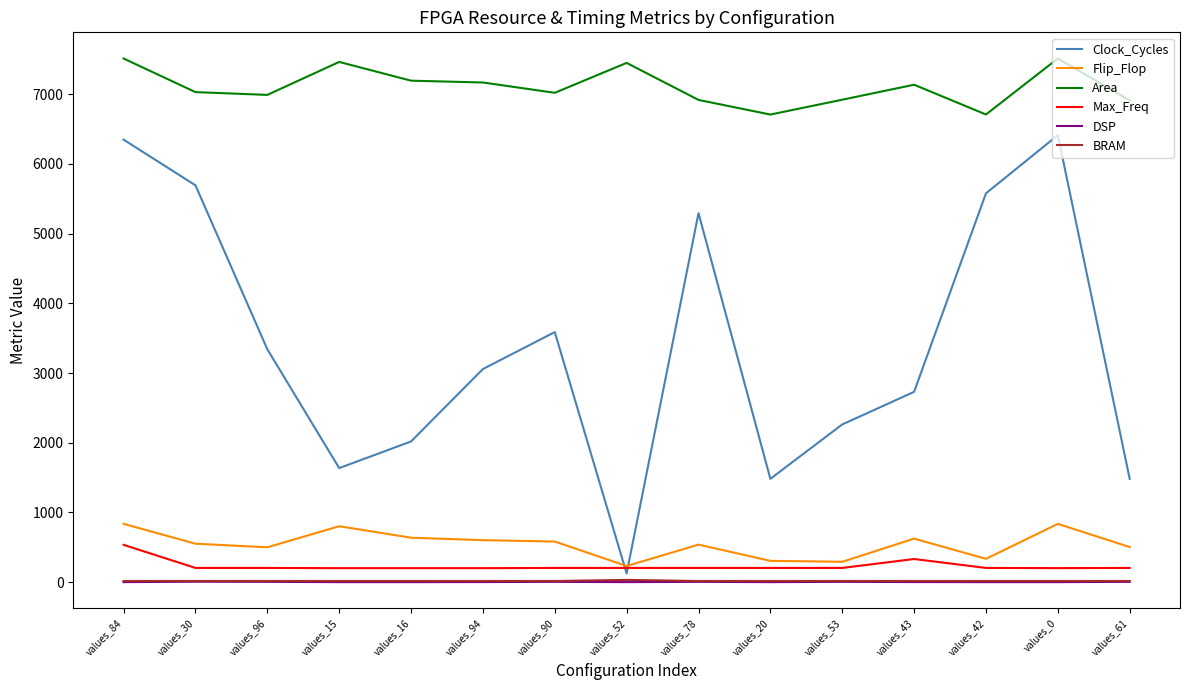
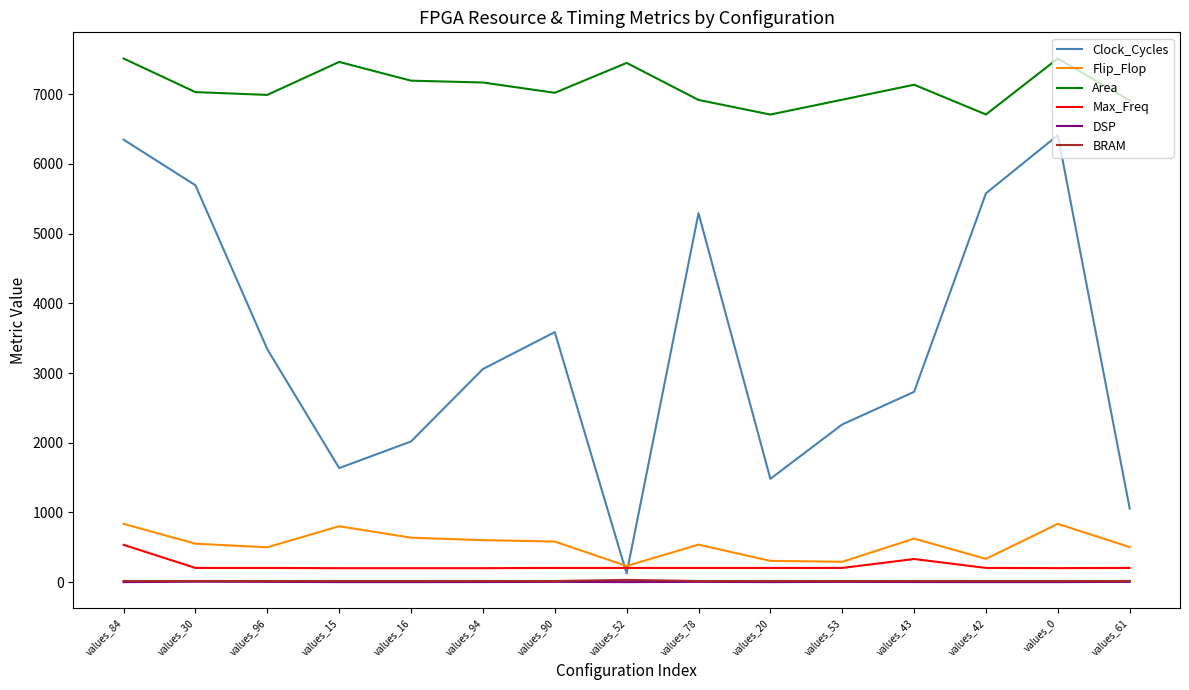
  {
    "Clock_Cycles": {
      "values_84": 6300,
      "values_30": 5700,
      "values_96": 3300,
      "values_15": 1600,
      "values_16": 2000,
      "values_94": 3100,
      "values_90": 3600,
      "values_52": 100,
      "values_78": 5300,
      "values_20": 1500,
      "values_53": 2300,
      "values_43": 2700,
      "values_42": 5600,
-     "values_61": 1500
+     "values_61": 1100
    },
    "Flip_Flop": {
      "values_84": 800,
      "values_30": 600,
      "values_96": 500,
      "values_15": 800,
      "values_16": 600,
      "values_94": 600,
      "values_90": 600,
      "values_78": 500,
      "values_20": 300,
      "values_53": 300,
      "values_43": 600,
      "values_42": 300,
      "values_0": 800,
      "values_61": 500
    },
    "Area": {
      "values_84": 7500,
      "values_30": 7000,
      "values_96": 7000,
      "values_15": 7500,
      "values_16": 7200,
      "values_94": 7200,
      "values_90": 7000,
      "values_52": 7400,
      "values_78": 6900,
      "values_20": 6700,
      "values_53": 6900,
      "values_43": 7100,
      "values_42": 6700
    },
    "Max_Freq": {
      "values_84": 500,
      "values_30": 200,
      "values_96": 200,
      "values_15": 200,
      "values_16": 200,
      "values_94": 200,
      "values_90": 200,
      "values_78": 200,
      "values_20": 200,
      "values_53": 200,
      "values_43": 300,
      "values_42": 200,
      "values_0": 200,
      "values_61": 200
    }
  }
